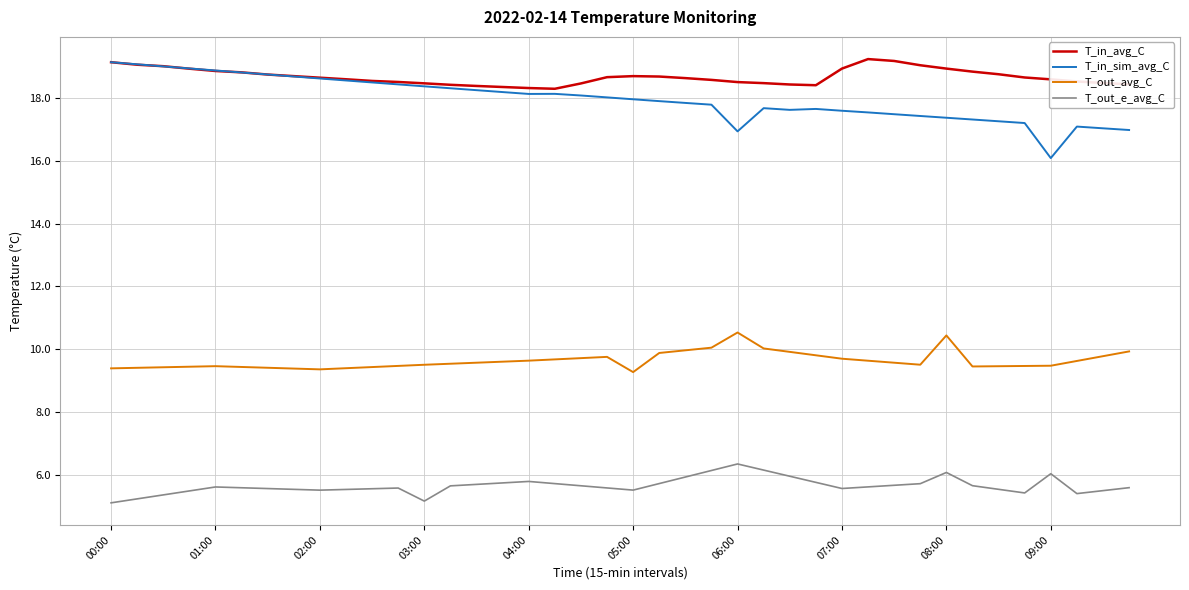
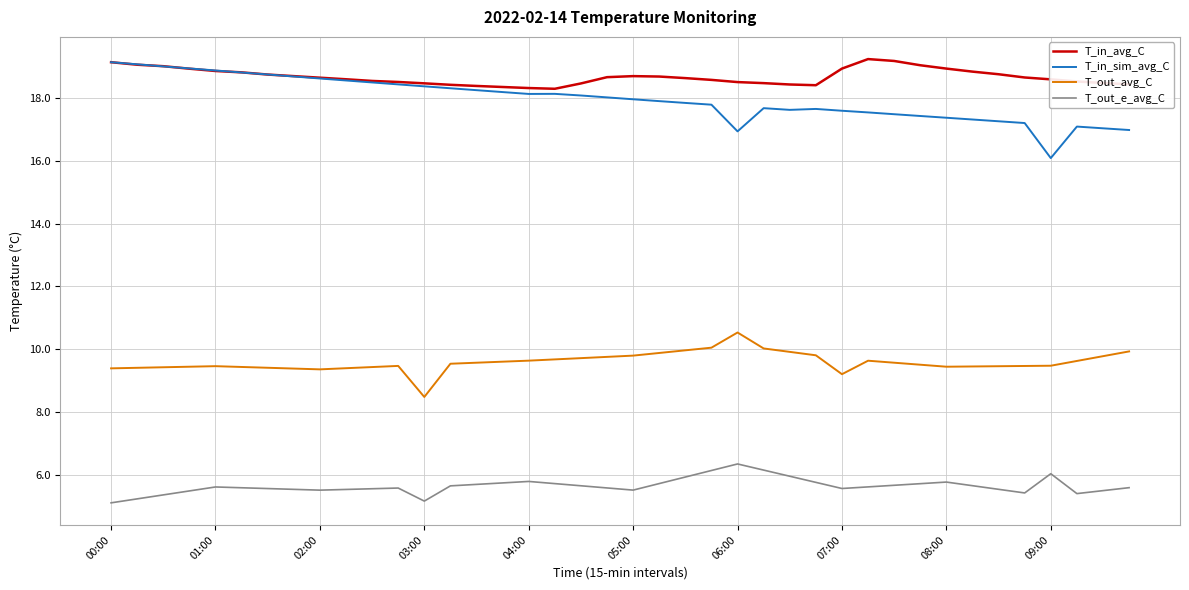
  {
    "T_in_avg_C": {
      "03:00": 18.5,
      "04:00": 18.3,
      "05:00": 18.7,
      "06:00": 18.5,
      "07:00": 18.9,
      "08:00": 18.9
    },
    "T_in_sim_avg_C": {
      "03:00": 18.4,
      "04:00": 18.1,
      "05:00": 18.0,
      "06:00": 16.9,
      "07:00": 17.6,
      "08:00": 17.4,
      "09:00": 16.1
    },
    "T_out_avg_C": {
      "00:00": 9.4,
      "01:00": 9.5,
      "02:00": 9.4,
-     "03:00": 9.5,
+     "03:00": 8.5,
      "04:00": 9.6,
-     "05:00": 9.3,
+     "05:00": 9.8,
      "06:00": 10.5,
-     "07:00": 9.7,
-     "08:00": 10.4,
+     "07:00": 9.2,
+     "08:00": 9.4,
      "09:00": 9.5
    },
    "T_out_e_avg_C": {
      "00:00": 5.1,
      "01:00": 5.6,
      "02:00": 5.5,
      "03:00": 5.2,
      "04:00": 5.8,
      "05:00": 5.5,
      "06:00": 6.3,
      "07:00": 5.6,
-     "08:00": 6.1,
+     "08:00": 5.8,
      "09:00": 6.0
    }
  }
